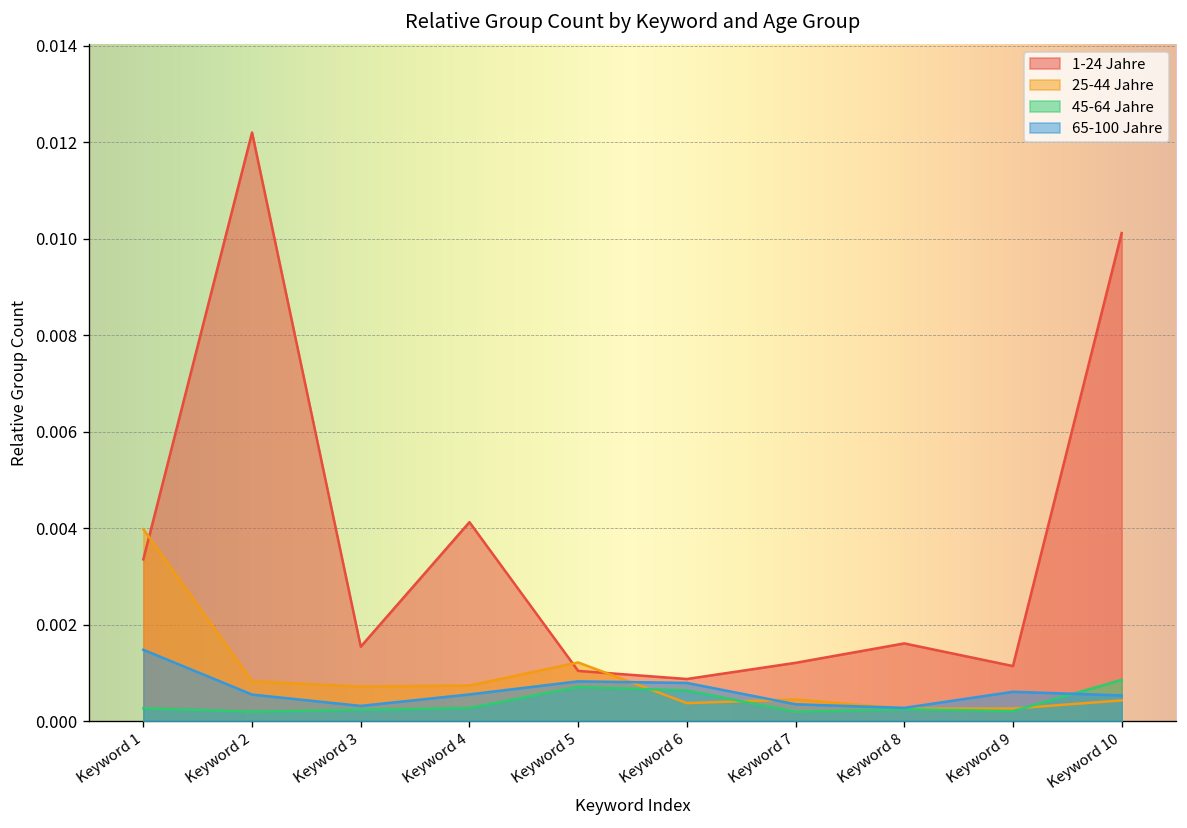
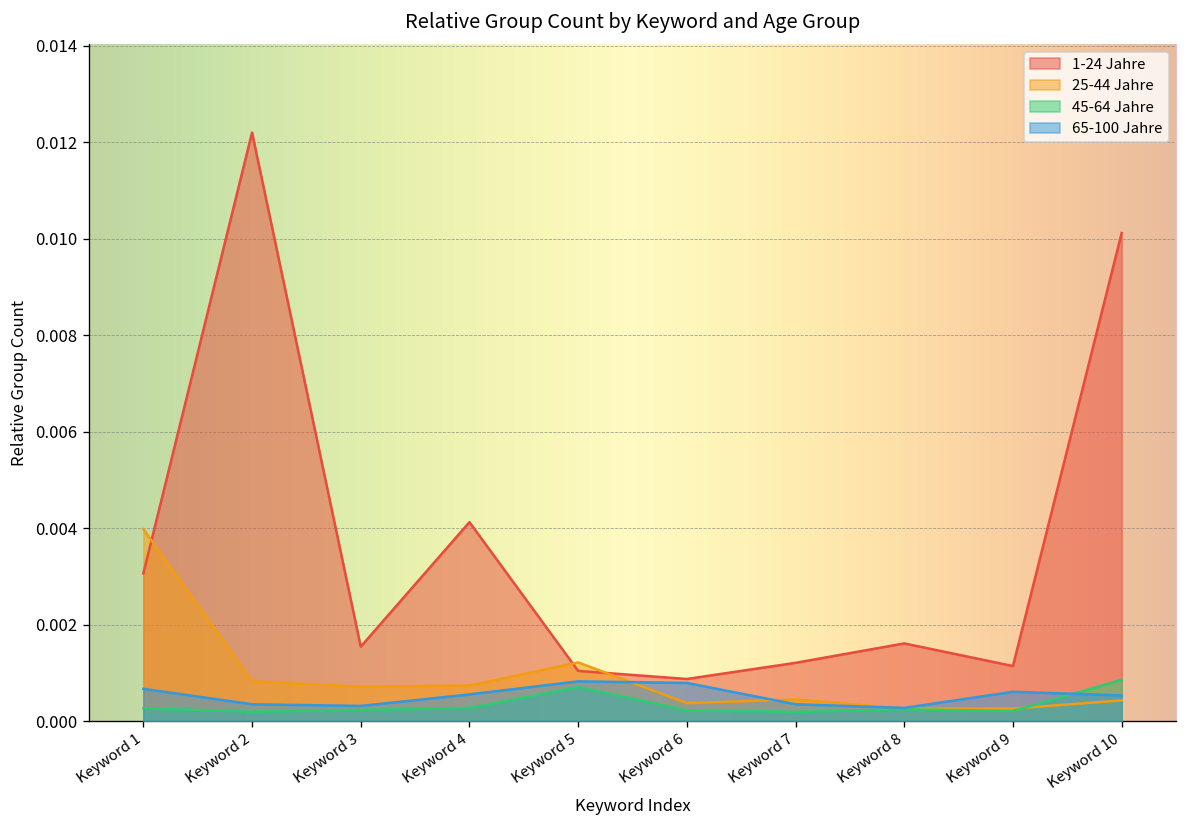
  {
    "1-24 Jahre": {
-     "Keyword 1": 0.0034,
+     "Keyword 1": 0.0031,
      "Keyword 2": 0.0122,
      "Keyword 3": 0.0015,
      "Keyword 4": 0.0041,
      "Keyword 5": 0.0010,
      "Keyword 6": 0.0009,
      "Keyword 7": 0.0012,
      "Keyword 8": 0.0016,
      "Keyword 9": 0.0011,
      "Keyword 10": 0.0101
    },
    "25-44 Jahre": {
      "Keyword 1": 0.0040,
      "Keyword 2": 0.0008,
      "Keyword 3": 0.0007,
      "Keyword 4": 0.0007,
      "Keyword 5": 0.0012,
      "Keyword 6": 0.0004,
      "Keyword 7": 0.0004,
      "Keyword 10": 0.0004
    },
    "45-64 Jahre": {
      "Keyword 1": 0.0003,
      "Keyword 2": 0.0002,
      "Keyword 3": 0.0002,
      "Keyword 4": 0.0003,
      "Keyword 5": 0.0007,
-     "Keyword 6": 0.0006,
+     "Keyword 6": 0.0002,
      "Keyword 7": 0.0002,
      "Keyword 10": 0.0009
    },
    "65-100 Jahre": {
-     "Keyword 1": 0.0015,
-     "Keyword 2": 0.0005,
+     "Keyword 1": 0.0007,
+     "Keyword 2": 0.0003,
      "Keyword 3": 0.0003,
      "Keyword 4": 0.0006,
      "Keyword 5": 0.0008,
      "Keyword 6": 0.0008,
      "Keyword 7": 0.0003,
      "Keyword 9": 0.0006,
      "Keyword 10": 0.0005
    }
  }
